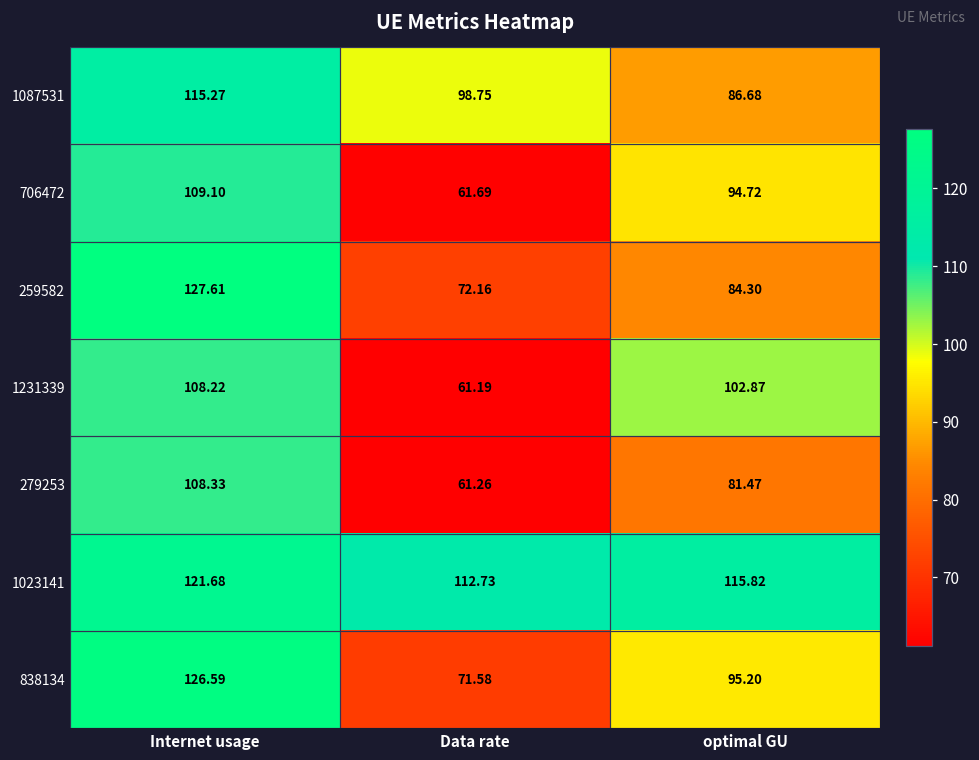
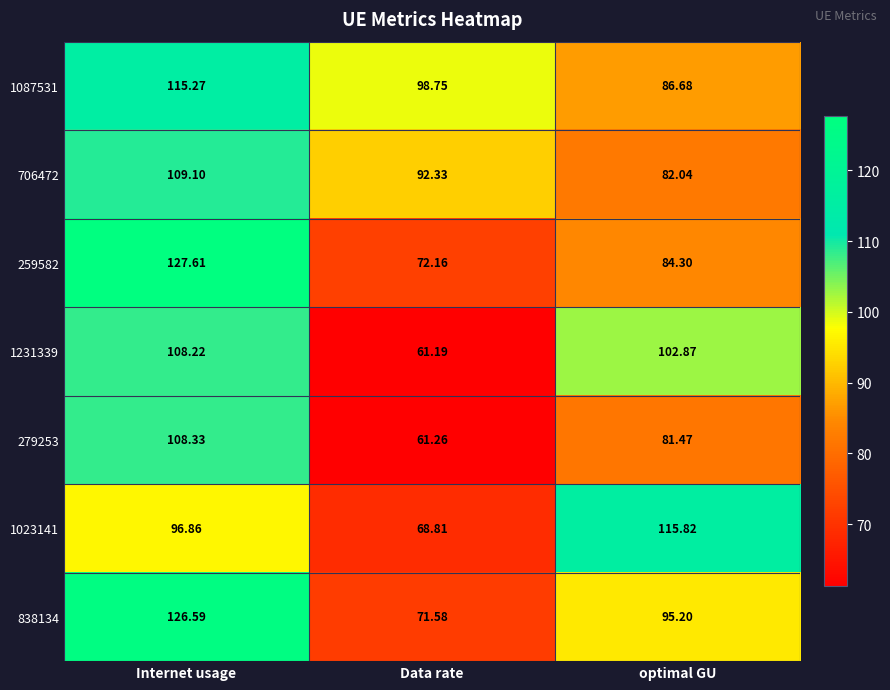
  {
    "1087531": {
      "Internet usage": 115.27,
      "Data rate": 98.75,
      "optimal GU": 86.68
    },
    "706472": {
      "Internet usage": 109.10,
-     "Data rate": 61.69,
-     "optimal GU": 94.72
+     "Data rate": 92.33,
+     "optimal GU": 82.04
    },
    "259582": {
      "Internet usage": 127.61,
      "Data rate": 72.16,
      "optimal GU": 84.30
    },
    "1231339": {
      "Internet usage": 108.22,
      "Data rate": 61.19,
      "optimal GU": 102.87
    },
    "279253": {
      "Internet usage": 108.33,
      "Data rate": 61.26,
      "optimal GU": 81.47
    },
    "1023141": {
-     "Internet usage": 121.68,
-     "Data rate": 112.73,
+     "Internet usage": 96.86,
+     "Data rate": 68.81,
      "optimal GU": 115.82
    },
    "838134": {
      "Internet usage": 126.59,
      "Data rate": 71.58,
      "optimal GU": 95.20
    }
  }
